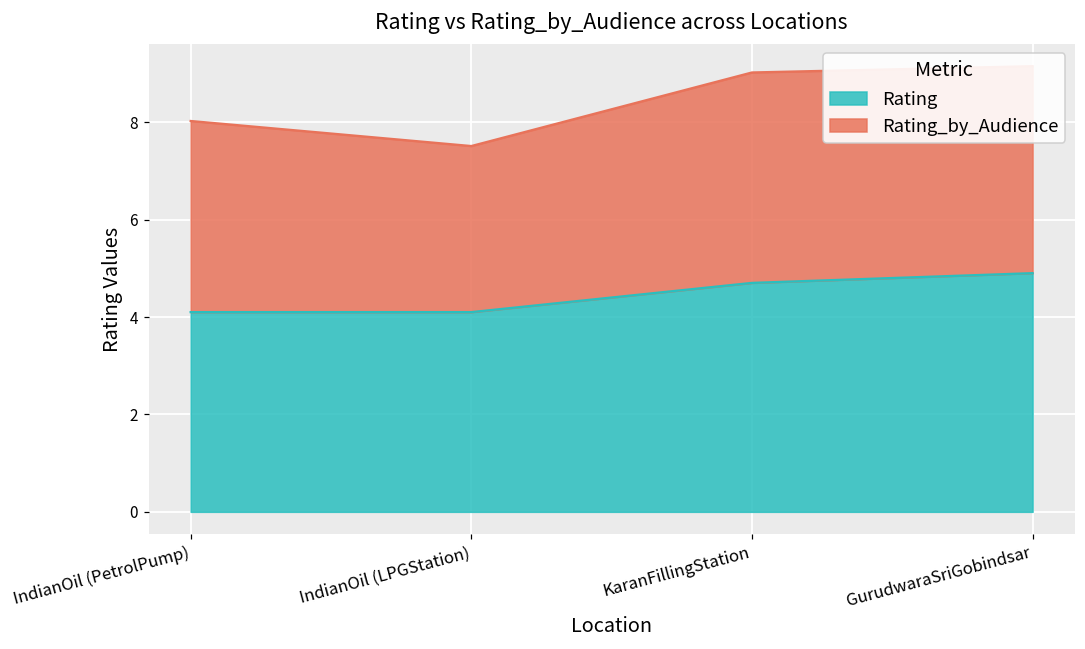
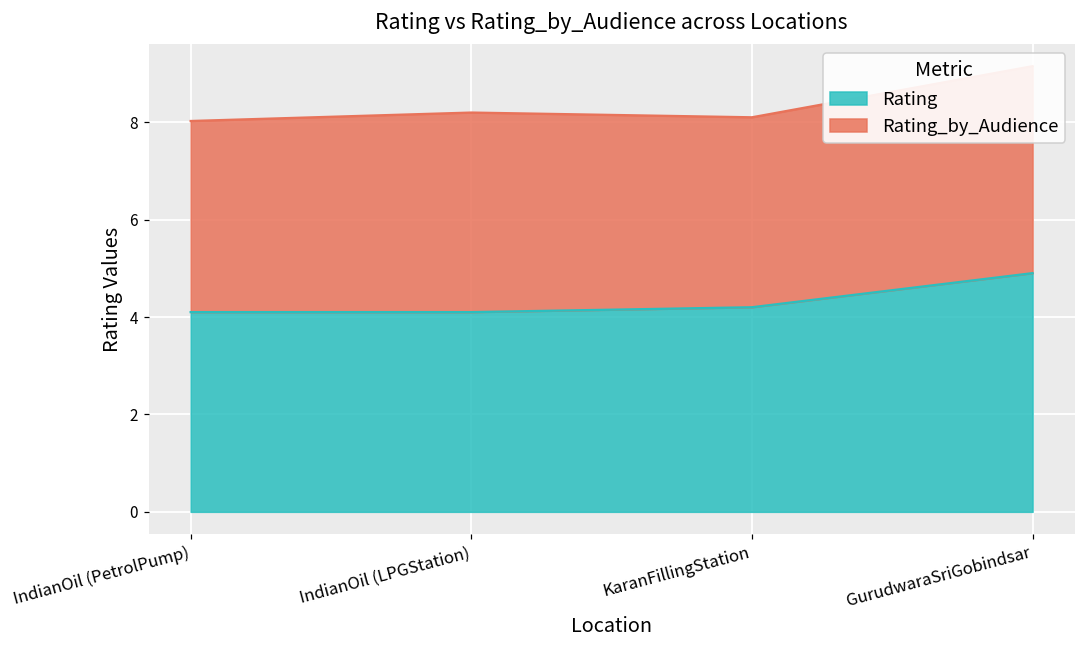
  {
    "Rating": {
      "IndianOil (PetrolPump)": 4.1,
      "IndianOil (LPGStation)": 4.1,
-     "KaranFillingStation": 4.7,
+     "KaranFillingStation": 4.2,
      "GurudwaraSriGobindsar": 4.9
    },
    "Rating_by_Audience": {
      "IndianOil (PetrolPump)": 3.9,
-     "IndianOil (LPGStation)": 3.4,
-     "KaranFillingStation": 4.3
+     "IndianOil (LPGStation)": 4.1,
+     "KaranFillingStation": 3.9
    }
  }
